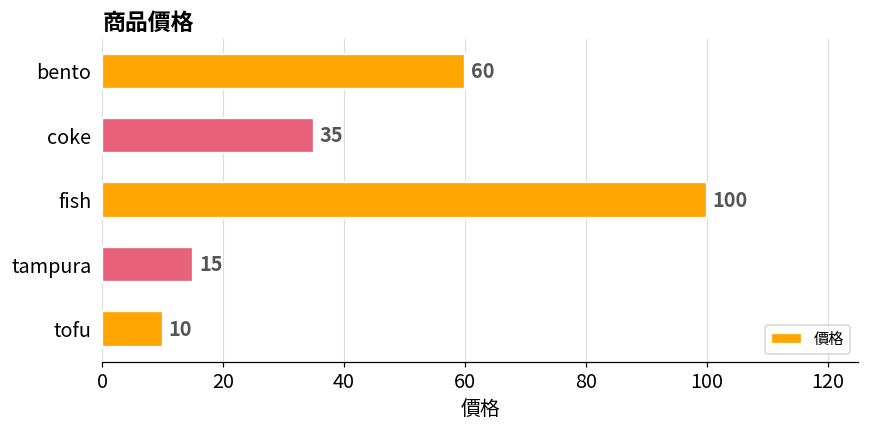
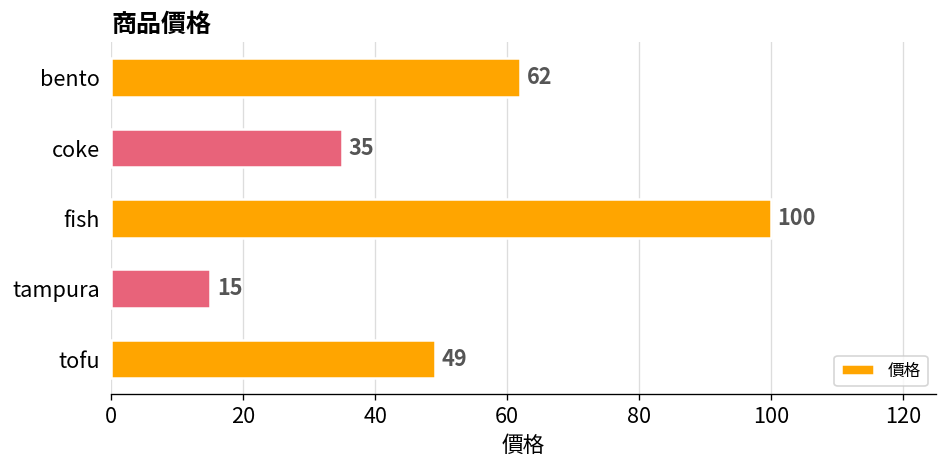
  {
-   "bento": 60,
+   "bento": 62,
    "coke": 35,
    "fish": 100,
    "tampura": 15,
-   "tofu": 10
+   "tofu": 49
  }
